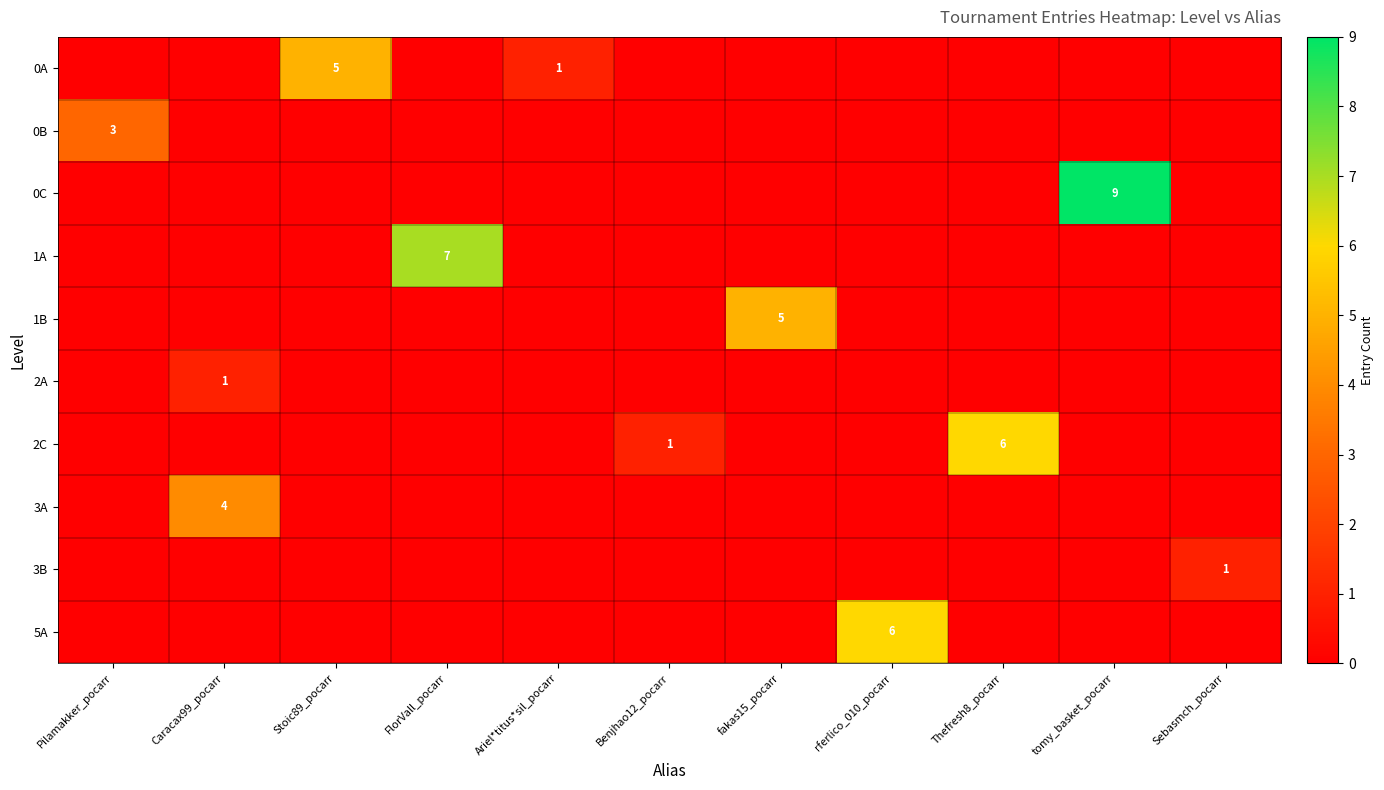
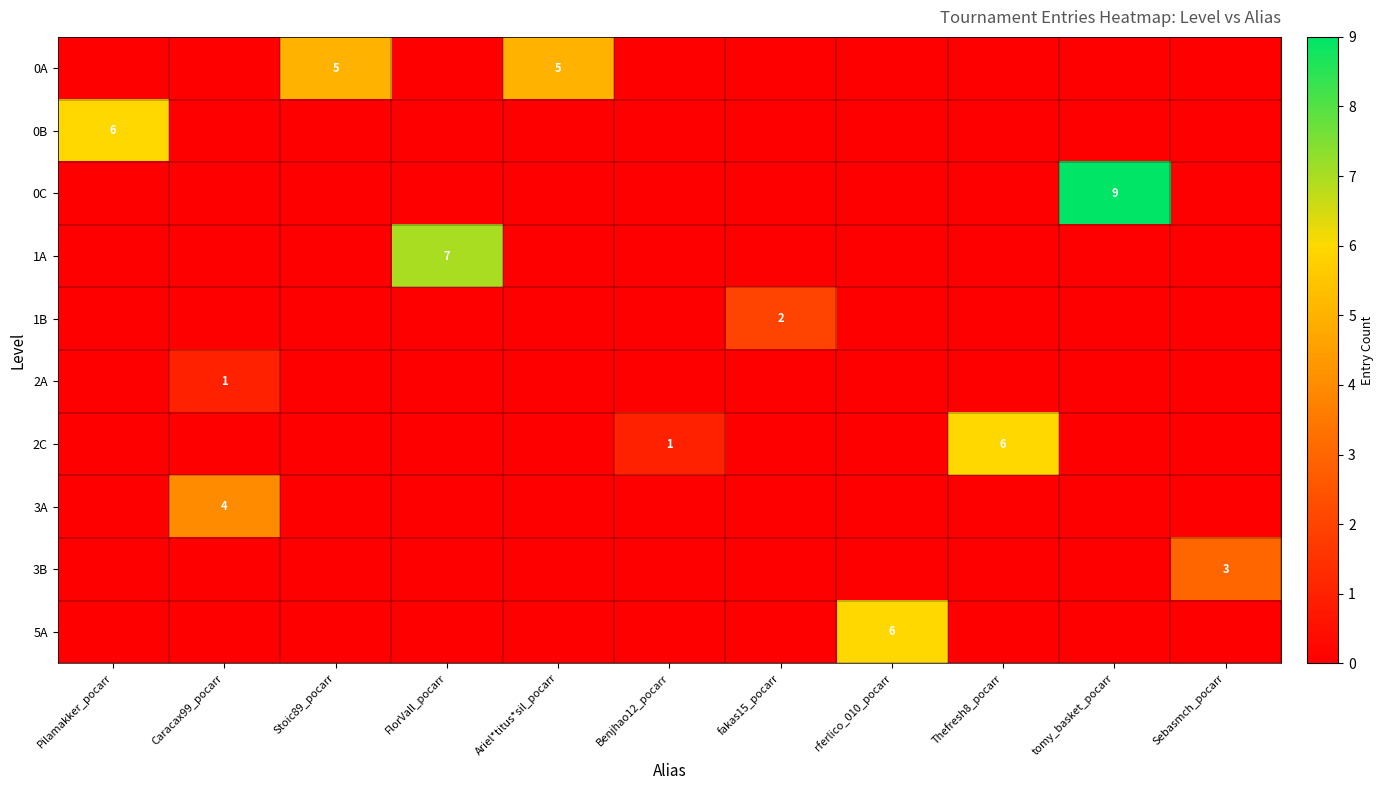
  {
    "0A": {
      "Stoic89_pocarr": 5,
-     "Ariel*titus*sil_pocarr": 1
+     "Ariel*titus*sil_pocarr": 5
    },
    "0B": {
-     "Pilamakker_pocarr": 3
+     "Pilamakker_pocarr": 6
    },
    "0C": {
      "tomy_basket_pocarr": 9
    },
    "1A": {
      "FlorVall_pocarr": 7
    },
    "1B": {
-     "fakas15_pocarr": 5
+     "fakas15_pocarr": 2
    },
    "2A": {
      "Caracax99_pocarr": 1
    },
    "2C": {
      "Benjhao12_pocarr": 1,
      "Thefresh8_pocarr": 6
    },
    "3A": {
      "Caracax99_pocarr": 4
    },
    "3B": {
-     "Sebasmch_pocarr": 1
+     "Sebasmch_pocarr": 3
    },
    "5A": {
      "rferlico_010_pocarr": 6
    }
  }
